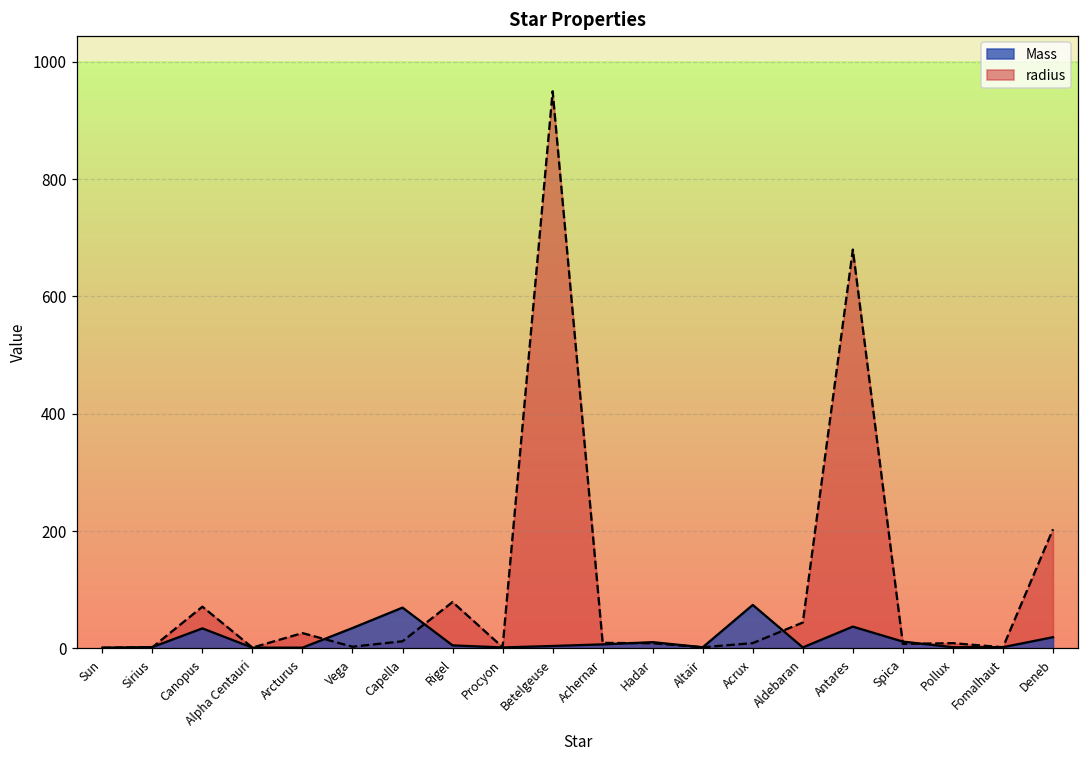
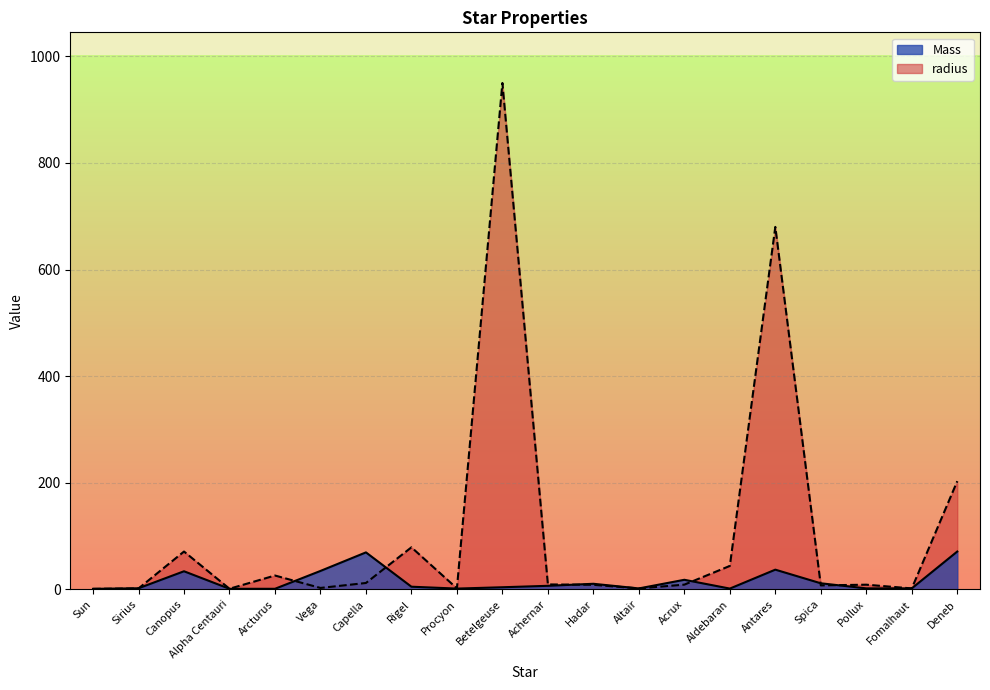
  {
    "Mass": {
      "Canopus": 30,
      "Arcturus": 0,
      "Vega": 30,
      "Capella": 70,
      "Rigel": 10,
      "Betelgeuse": 0,
-     "Acrux": 70,
+     "Acrux": 20,
      "Aldebaran": 0,
      "Antares": 40,
      "Pollux": 0,
-     "Deneb": 20
+     "Deneb": 70
    },
    "radius": {
      "Canopus": 70,
      "Arcturus": 30,
      "Vega": 0,
      "Capella": 10,
      "Rigel": 80,
      "Betelgeuse": 950,
      "Acrux": 10,
      "Aldebaran": 40,
      "Antares": 680,
      "Pollux": 10,
      "Deneb": 200
    }
  }
